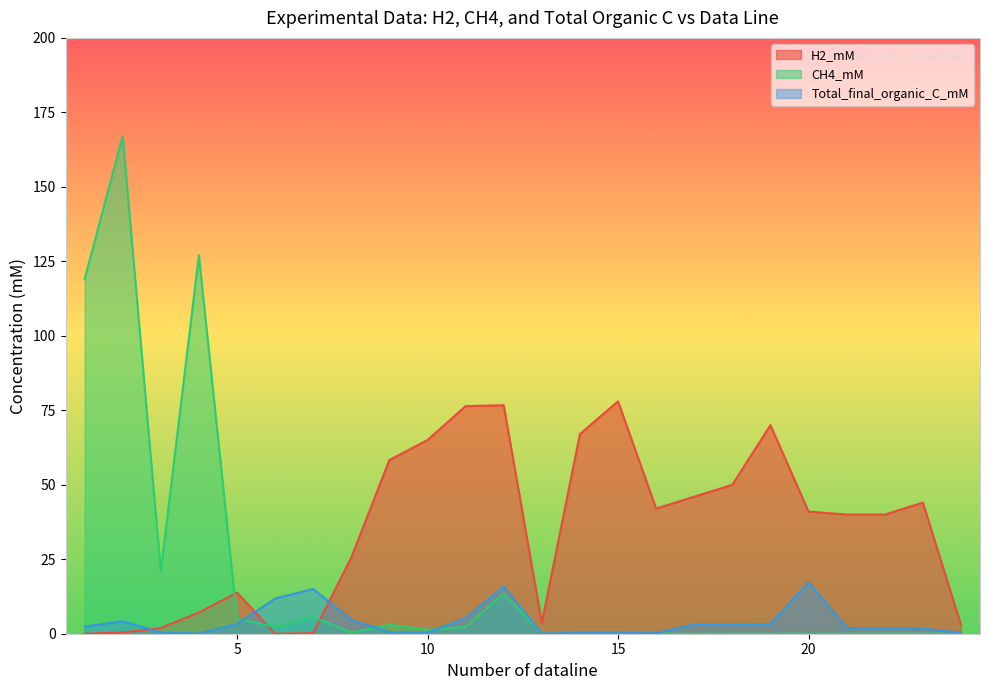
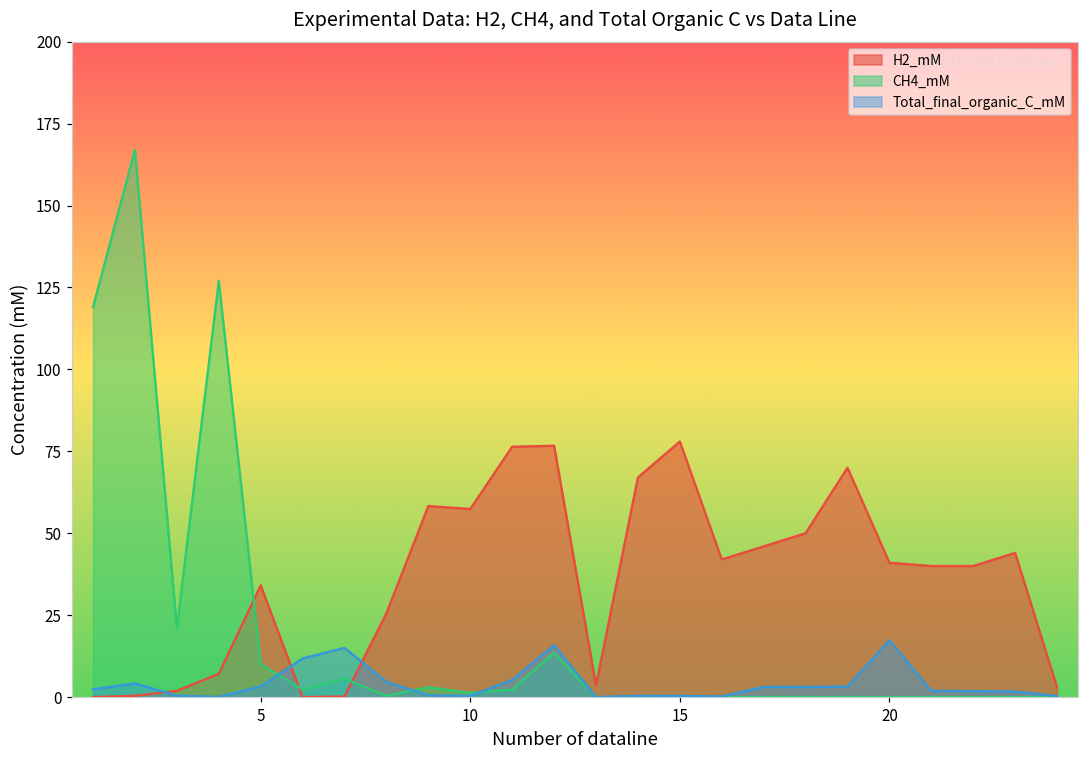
  {
    "H2_mM": {
-     "5": 14,
-     "10": 65,
+     "5": 34,
+     "10": 57,
      "15": 78,
      "20": 41
    },
    "CH4_mM": {
-     "5": 5,
+     "5": 10,
      "10": 1,
      "20": 0
    },
    "Total_final_organic_C_mM": {
      "5": 3,
      "10": 0,
      "20": 17
    }
  }
